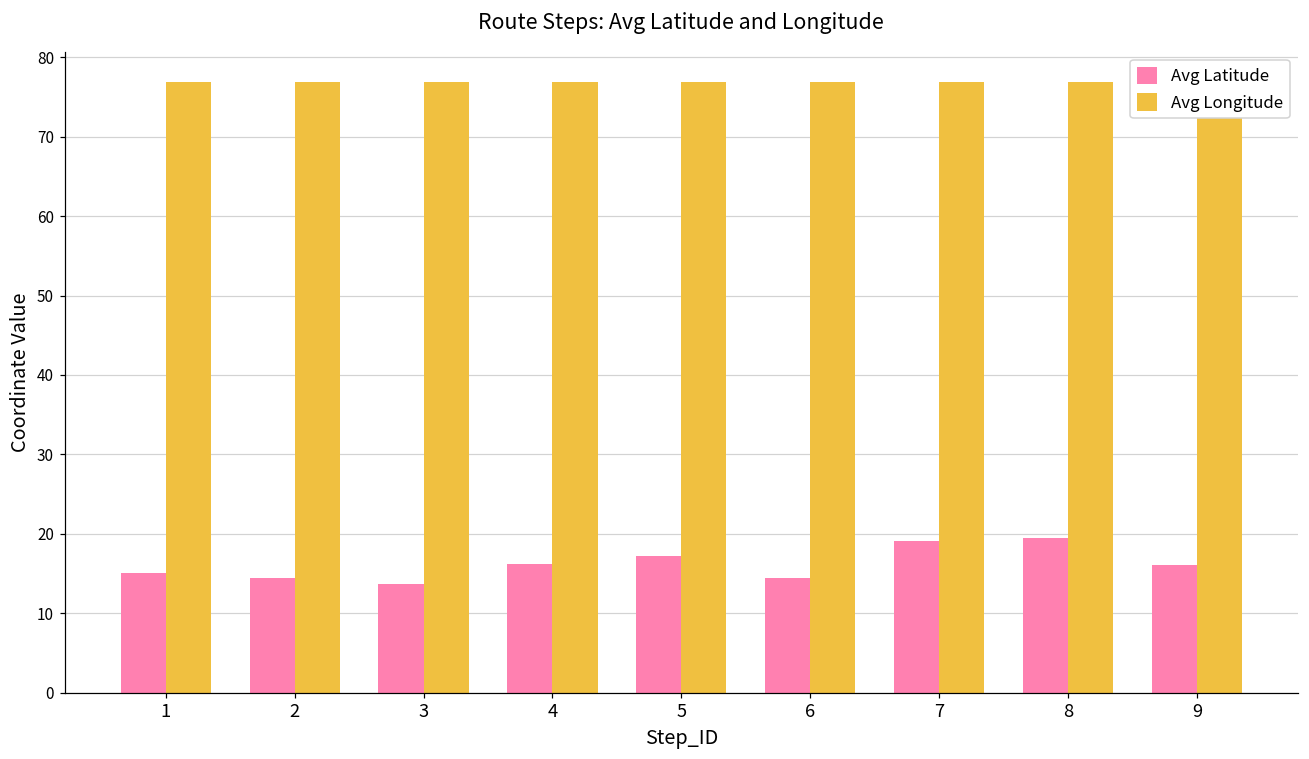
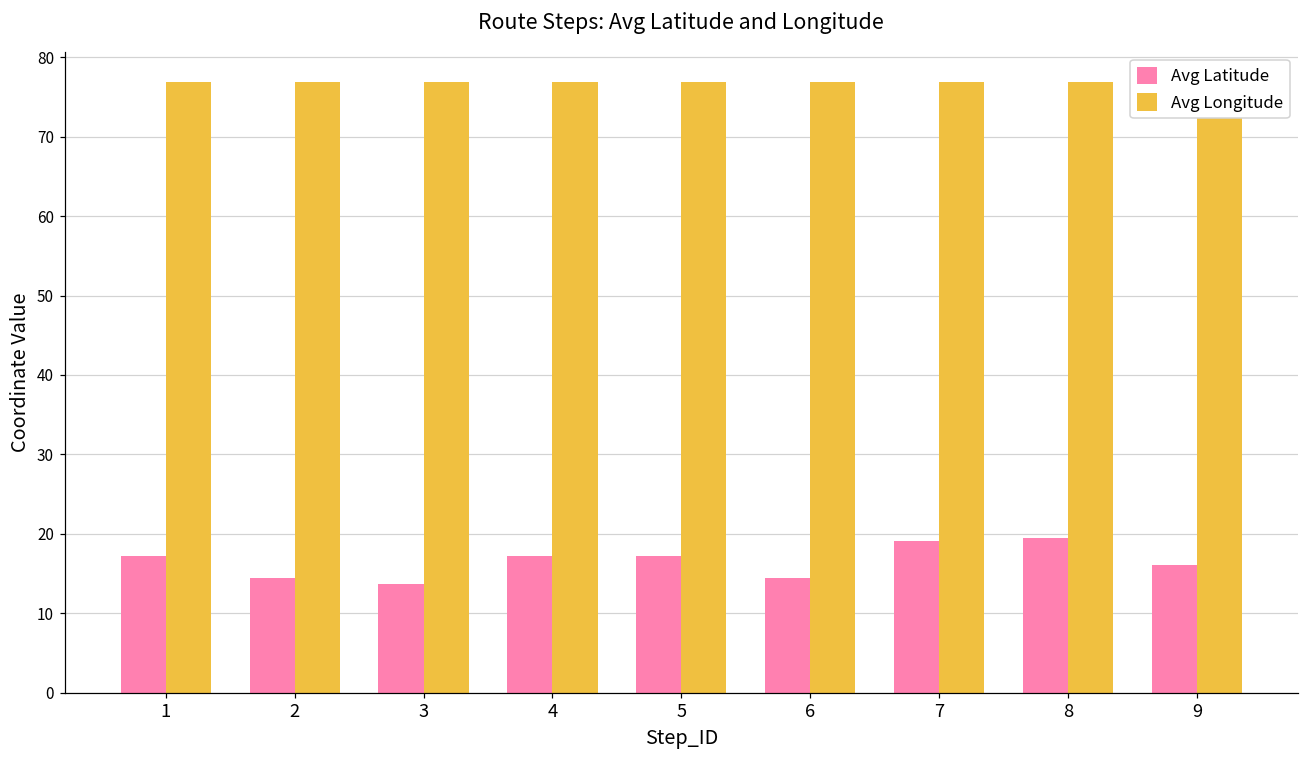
  {
    "Avg Latitude": {
-     "1": 15,
+     "1": 17,
      "2": 14,
      "3": 14,
-     "4": 16,
+     "4": 17,
      "5": 17,
      "6": 14,
      "7": 19,
      "8": 19,
      "9": 16
    },
    "Avg Longitude": {
      "1": 77,
      "2": 77,
      "3": 77,
      "4": 77,
      "5": 77,
      "6": 77,
      "7": 77,
      "8": 77
    }
  }
